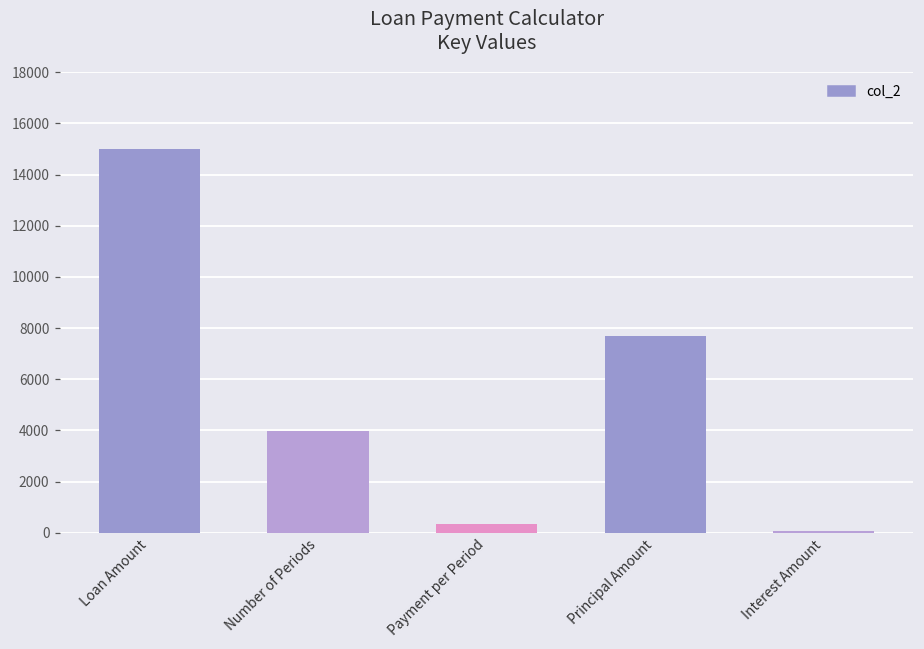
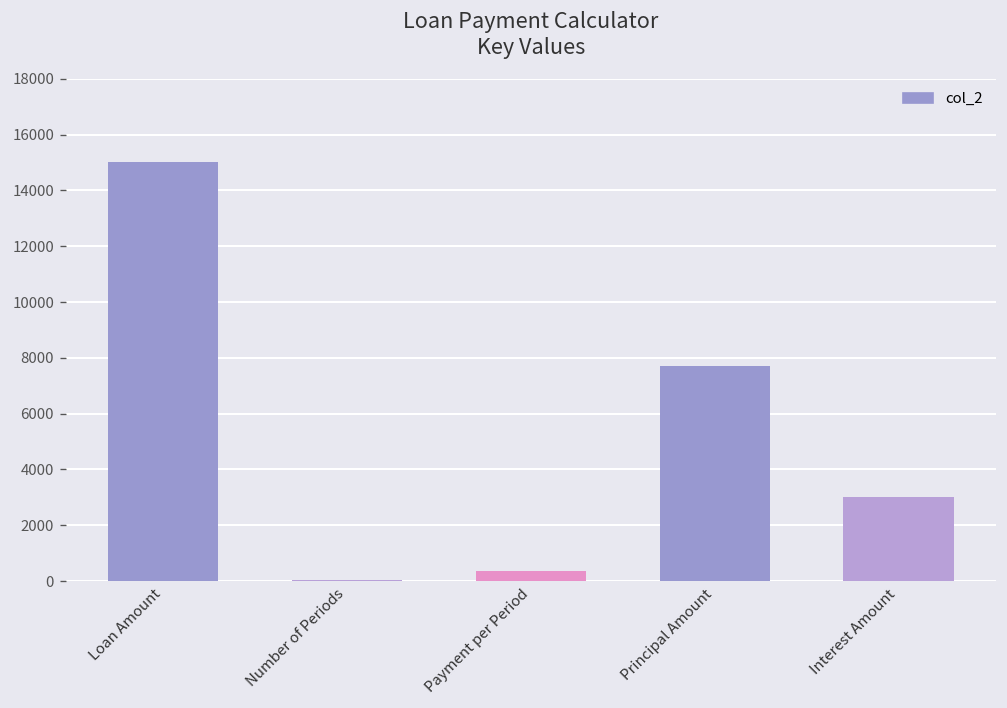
  {
    "Loan Amount": 15000,
-   "Number of Periods": 4000,
+   "Number of Periods": 0,
    "Payment per Period": 400,
    "Principal Amount": 7700,
-   "Interest Amount": 100
+   "Interest Amount": 3000
  }
